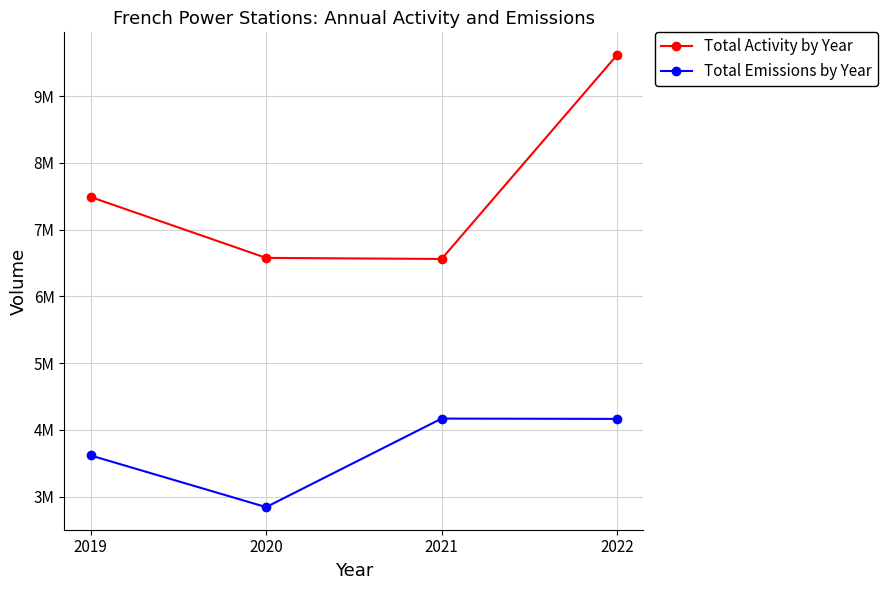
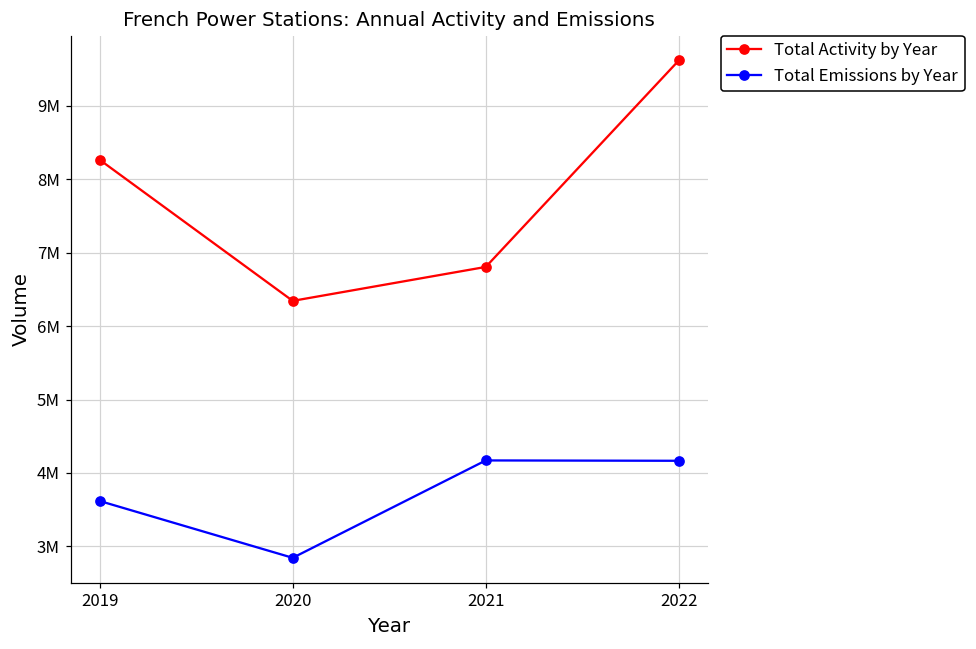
  {
    "Total Activity by Year": {
-     "2019": 7500000,
-     "2020": 6600000,
-     "2021": 6600000,
+     "2019": 8300000,
+     "2020": 6300000,
+     "2021": 6800000,
      "2022": 9600000
    },
    "Total Emissions by Year": {
      "2019": 3600000,
      "2020": 2800000,
      "2021": 4200000,
      "2022": 4200000
    }
  }
